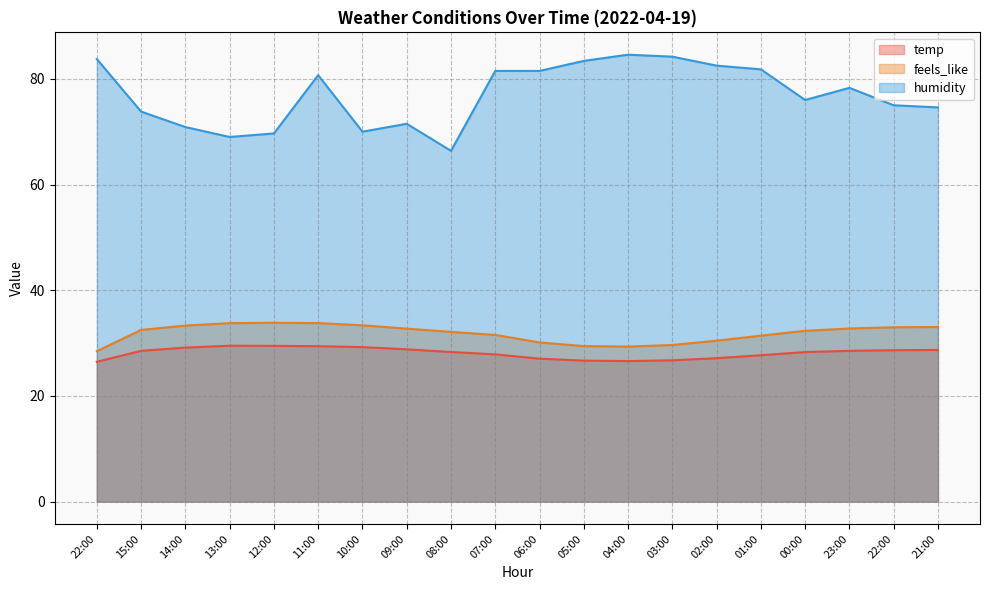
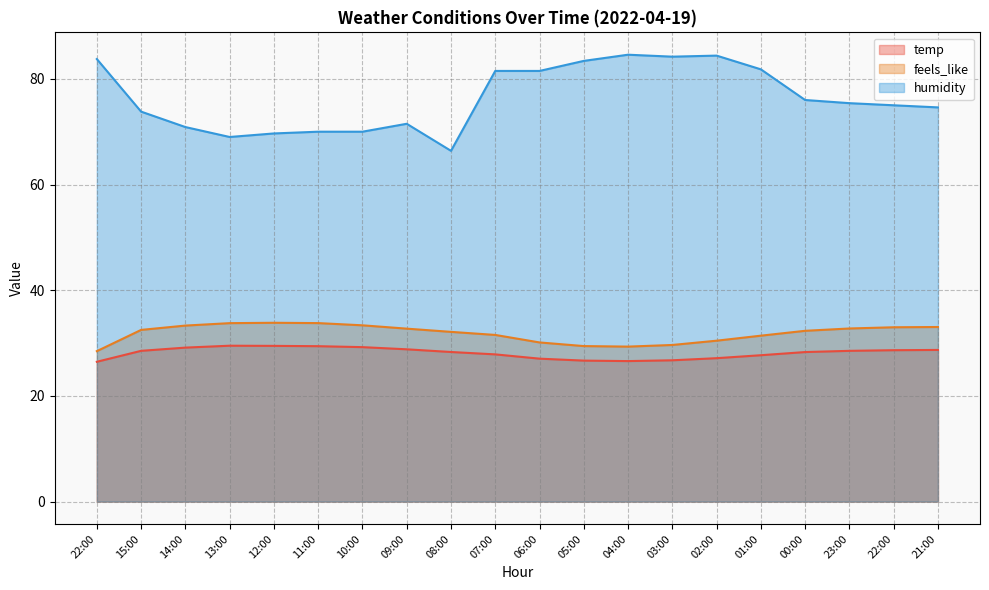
  {
    "humidity": {
      "15:00": 74,
      "14:00": 71,
      "13:00": 69,
      "12:00": 70,
-     "11:00": 81,
+     "11:00": 70,
      "10:00": 70,
      "09:00": 72,
      "08:00": 66,
      "07:00": 82,
      "06:00": 82,
      "05:00": 83,
      "04:00": 85,
      "03:00": 84,
-     "02:00": 83,
+     "02:00": 84,
      "01:00": 82,
      "00:00": 76,
-     "23:00": 78,
+     "23:00": 75,
      "21:00": 75
    }
  }
